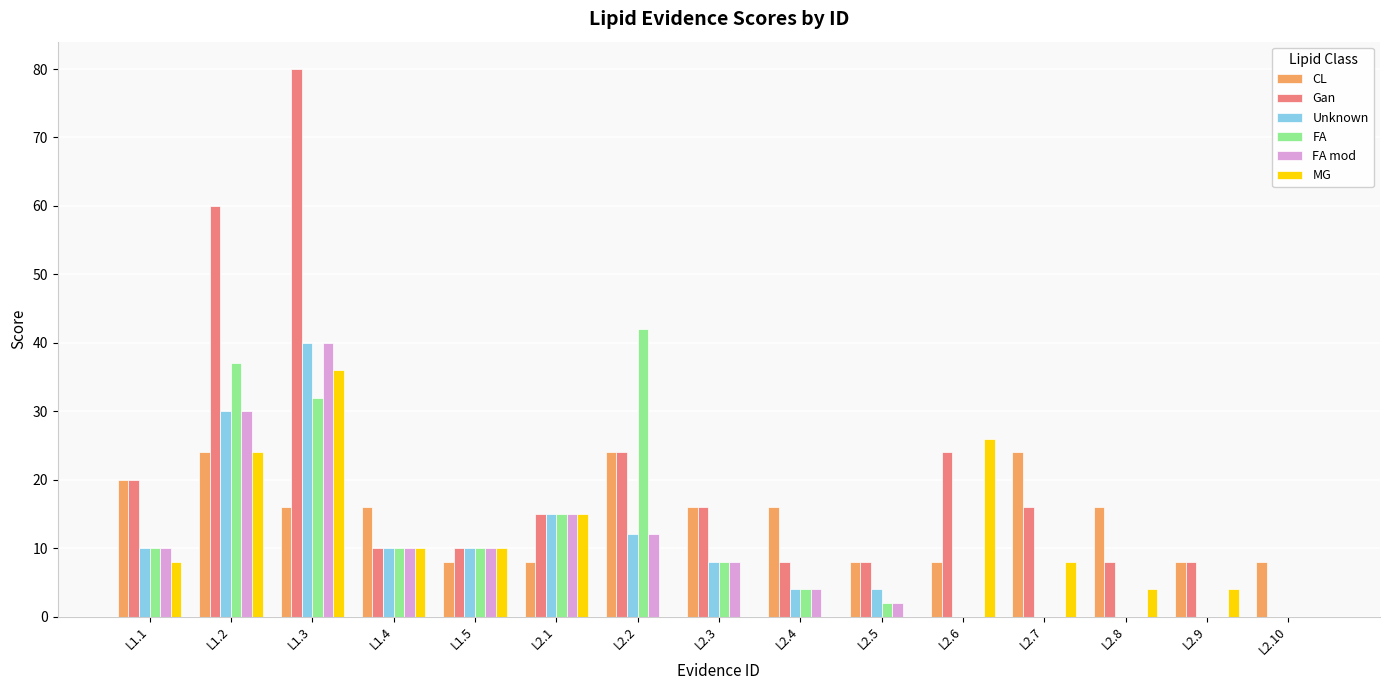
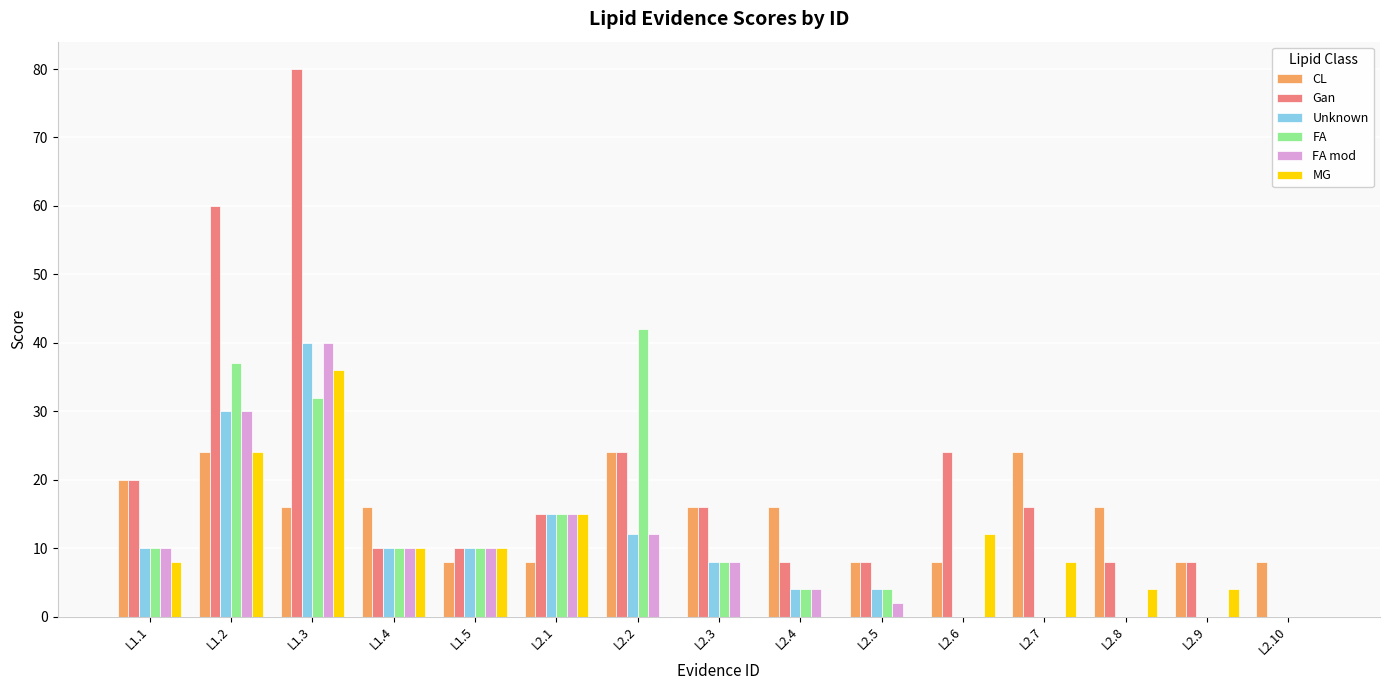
  {
    "Unknown": {
      "L1.1": 10,
      "L1.2": 30,
      "L1.3": 40,
      "L1.4": 10,
      "L1.5": 10,
      "L2.1": 15,
      "L2.2": 12,
      "L2.3": 8,
      "L2.4": 4,
      "L2.5": 4,
      "L2.6": 0,
      "L2.7": 0,
      "L2.8": 0,
      "L2.9": 0,
      "L2.10": 0
    },
    "FA": {
      "L1.1": 10,
      "L1.2": 37,
      "L1.3": 32,
      "L1.4": 10,
      "L1.5": 10,
      "L2.1": 15,
      "L2.2": 42,
      "L2.3": 8,
      "L2.4": 4,
-     "L2.5": 2,
+     "L2.5": 4,
      "L2.6": 0,
      "L2.7": 0,
      "L2.8": 0,
      "L2.9": 0,
      "L2.10": 0
    },
    "FA mod": {
      "L1.1": 10,
      "L1.2": 30,
      "L1.3": 40,
      "L1.4": 10,
      "L1.5": 10,
      "L2.1": 15,
      "L2.2": 12,
      "L2.3": 8,
      "L2.4": 4,
      "L2.5": 2,
      "L2.6": 0,
      "L2.7": 0,
      "L2.8": 0,
      "L2.9": 0,
      "L2.10": 0
    },
    "MG": {
      "L1.1": 8,
      "L1.2": 24,
      "L1.3": 36,
      "L1.4": 10,
      "L1.5": 10,
      "L2.1": 15,
      "L2.2": 0,
      "L2.3": 0,
      "L2.4": 0,
      "L2.5": 0,
-     "L2.6": 26,
+     "L2.6": 12,
      "L2.7": 8,
      "L2.8": 4,
      "L2.9": 4,
      "L2.10": 0
    }
  }
